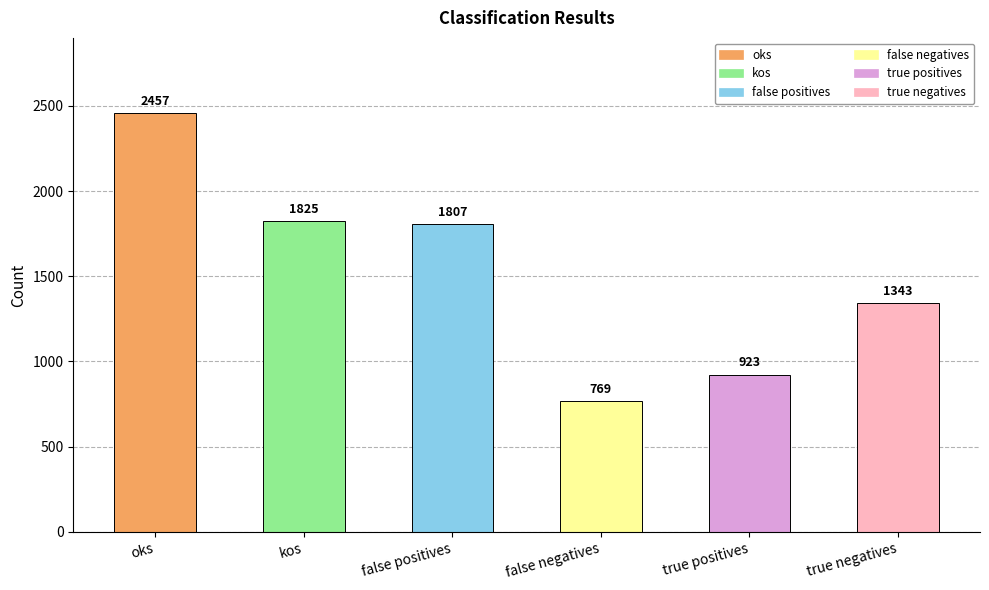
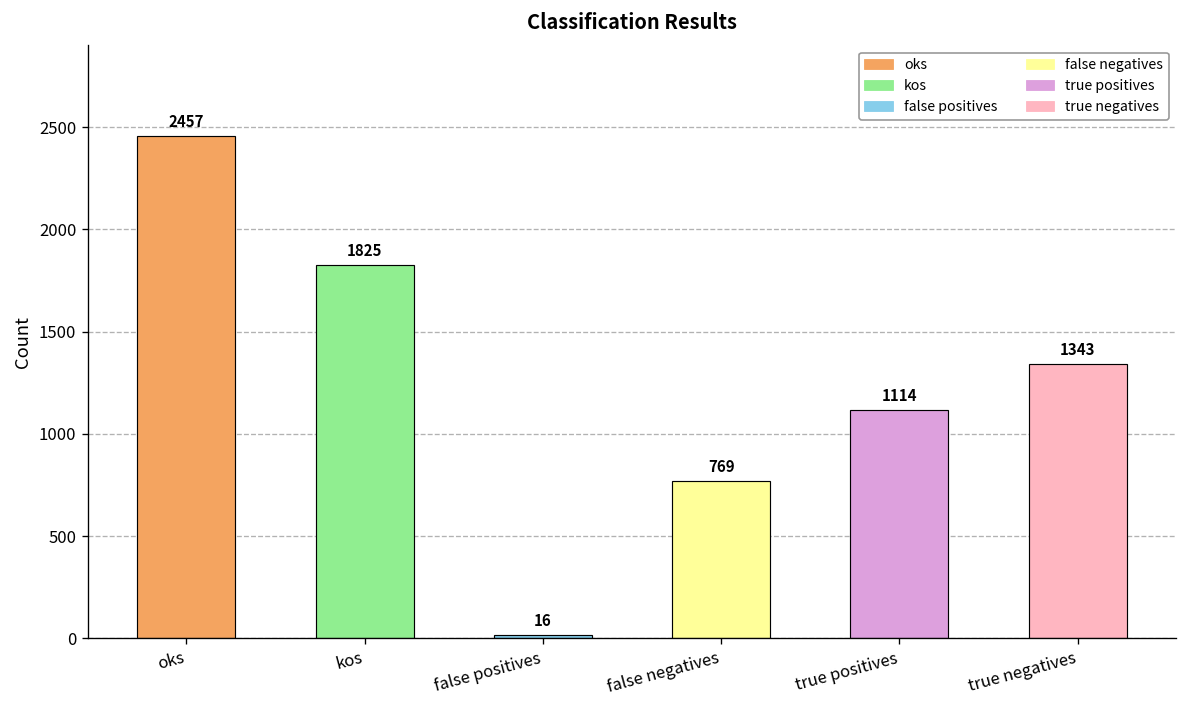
  {
    "oks": 2457,
    "kos": 1825,
-   "false positives": 1807,
+   "false positives": 16,
    "false negatives": 769,
-   "true positives": 923,
+   "true positives": 1114,
    "true negatives": 1343
  }
